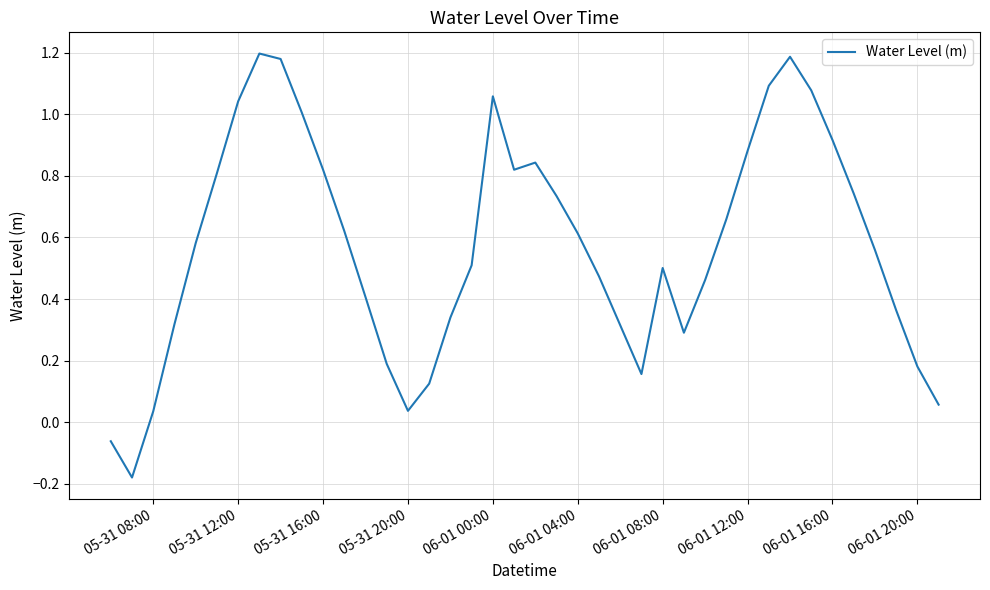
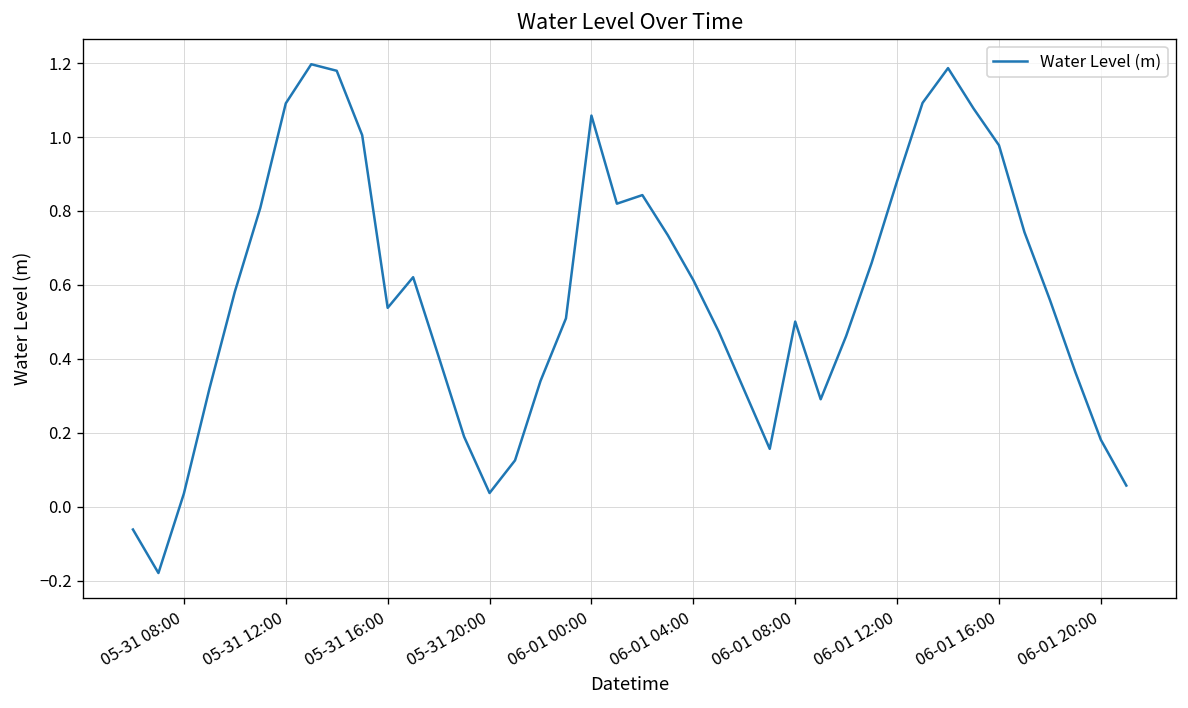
  {
    "05-31 08:00": 0.04,
-   "05-31 12:00": 1.04,
-   "05-31 16:00": 0.82,
+   "05-31 12:00": 1.09,
+   "05-31 16:00": 0.54,
    "05-31 20:00": 0.04,
    "06-01 00:00": 1.06,
    "06-01 04:00": 0.61,
    "06-01 08:00": 0.50,
    "06-01 12:00": 0.88,
-   "06-01 16:00": 0.92,
+   "06-01 16:00": 0.98,
    "06-01 20:00": 0.18
  }
